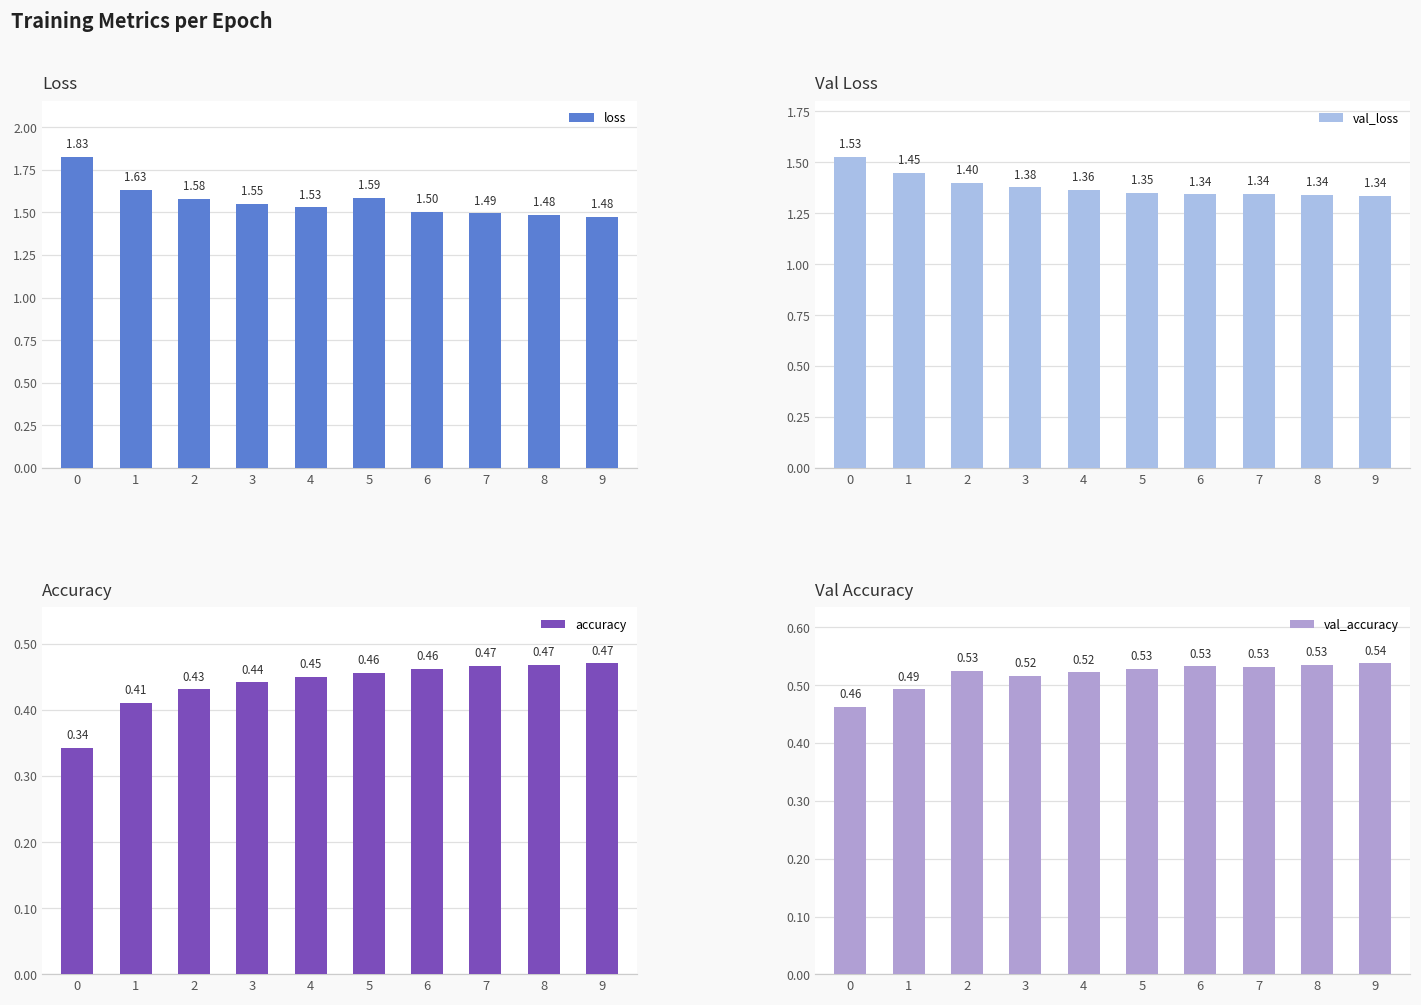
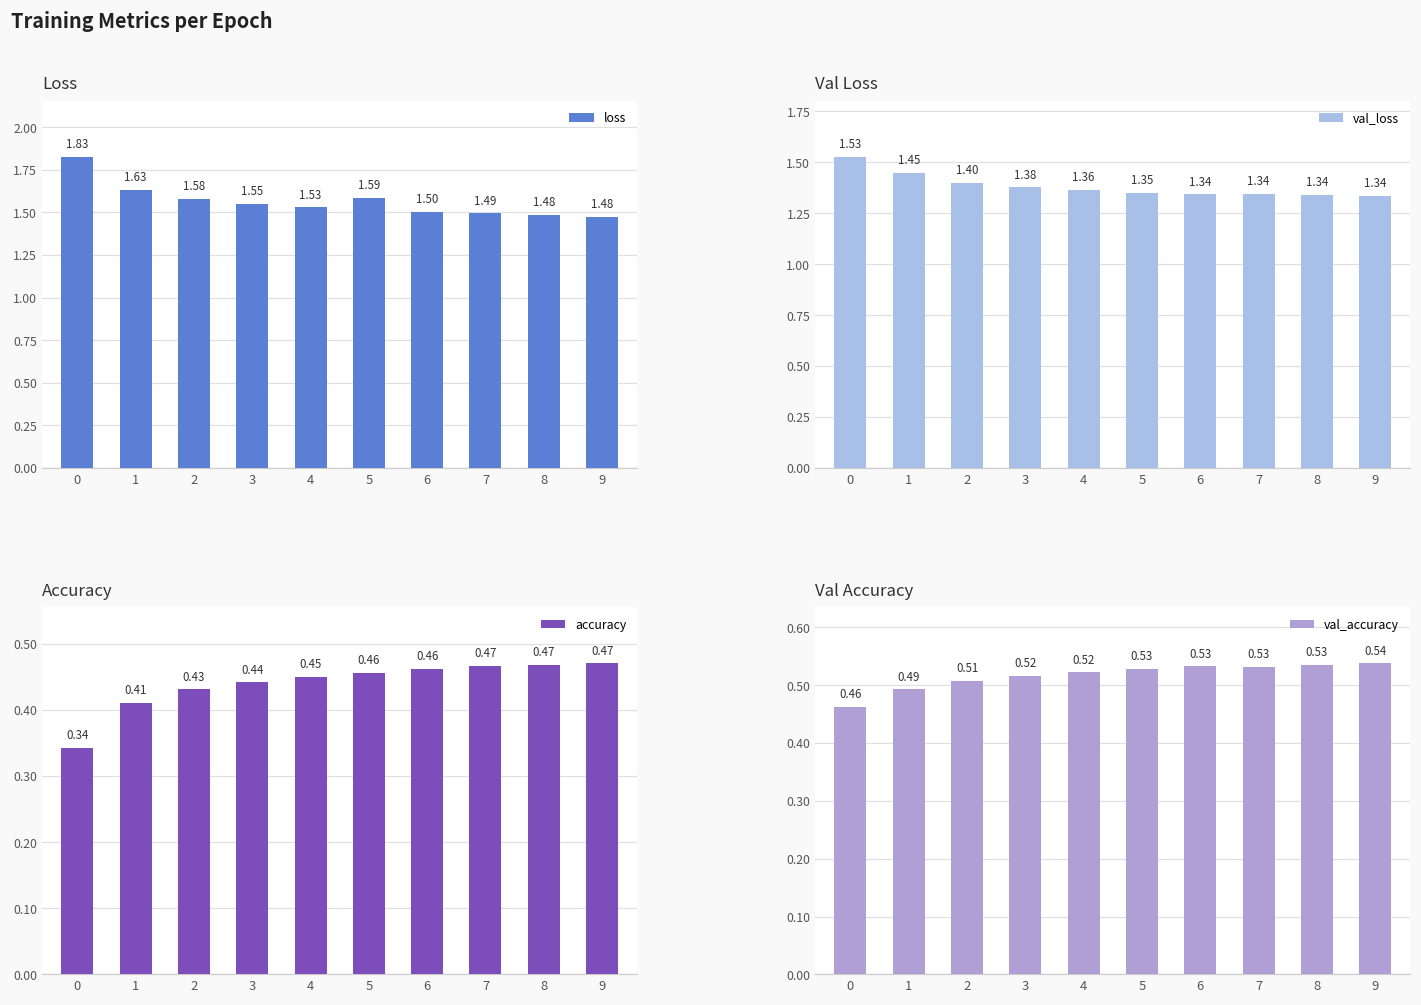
  {
    "Loss": {
      "0": 1.83,
      "1": 1.63,
      "2": 1.58,
      "3": 1.55,
      "4": 1.53,
      "5": 1.59,
      "6": 1.50,
      "7": 1.49,
      "8": 1.48,
      "9": 1.48
    },
    "Val Loss": {
      "0": 1.53,
      "1": 1.45,
      "2": 1.40,
      "3": 1.38,
      "4": 1.36,
      "5": 1.35,
      "6": 1.34,
      "7": 1.34,
      "8": 1.34,
      "9": 1.34
    },
    "Accuracy": {
      "0": 0.34,
      "1": 0.41,
      "2": 0.43,
      "3": 0.44,
      "4": 0.45,
      "5": 0.46,
      "6": 0.46,
      "7": 0.47,
      "8": 0.47,
      "9": 0.47
    },
    "Val Accuracy": {
      "0": 0.46,
      "1": 0.49,
-     "2": 0.53,
+     "2": 0.51,
      "3": 0.52,
      "4": 0.52,
      "5": 0.53,
      "6": 0.53,
      "7": 0.53,
      "8": 0.53,
      "9": 0.54
    }
  }
